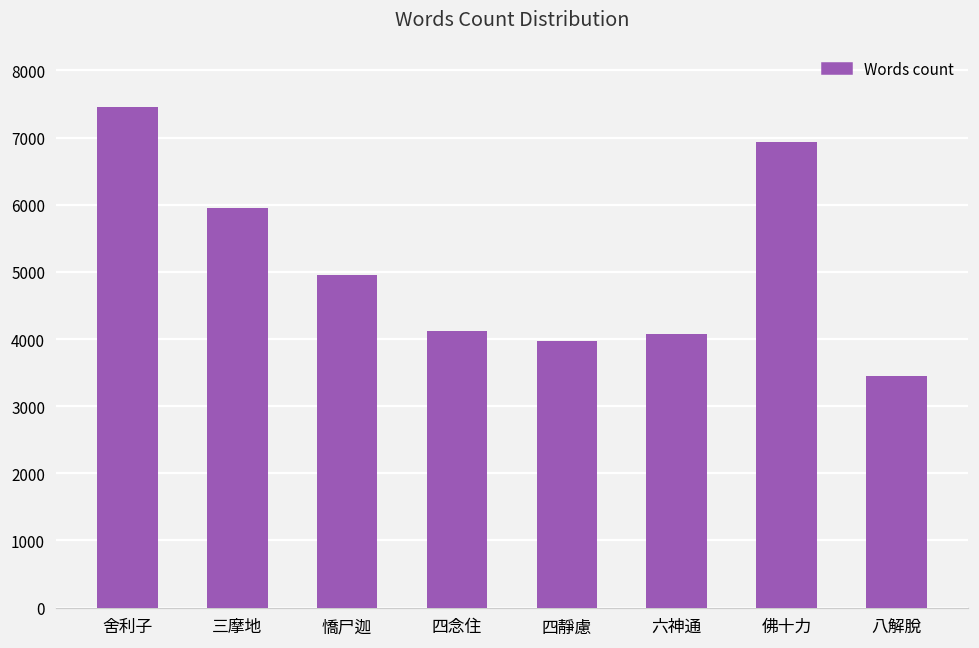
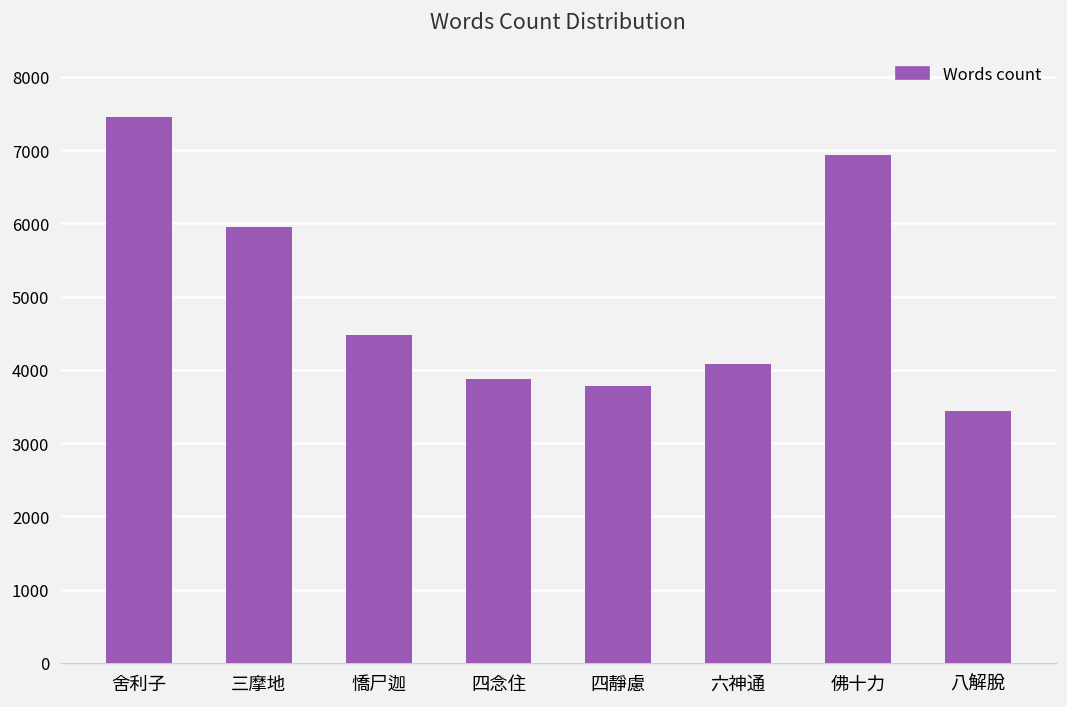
  {
    "舍利子": 7500,
    "三摩地": 6000,
-   "憍尸迦": 5000,
-   "四念住": 4100,
-   "四靜慮": 4000,
+   "憍尸迦": 4500,
+   "四念住": 3900,
+   "四靜慮": 3800,
    "六神通": 4100,
    "佛十力": 6900,
    "八解脫": 3400
  }
